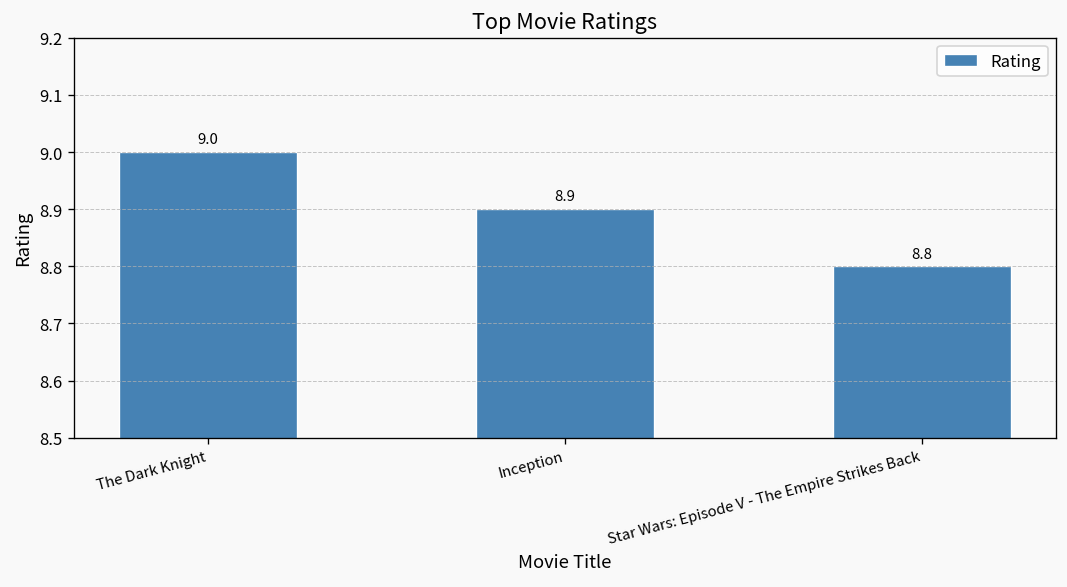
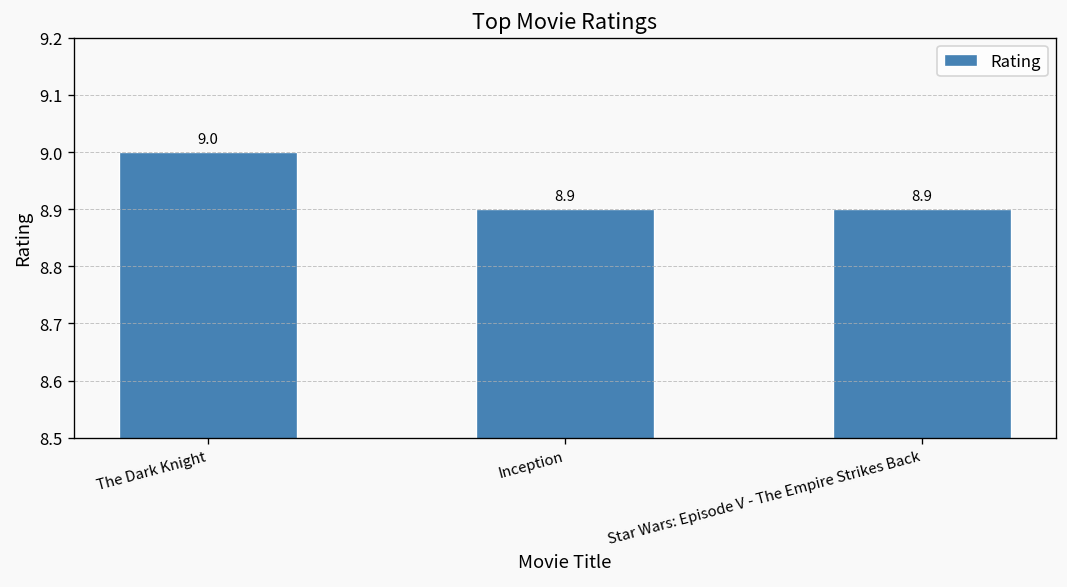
  {
    "The Dark Knight": 9.0,
    "Inception": 8.9,
-   "Star Wars: Episode V - The Empire Strikes Back": 8.8
+   "Star Wars: Episode V - The Empire Strikes Back": 8.9
  }
